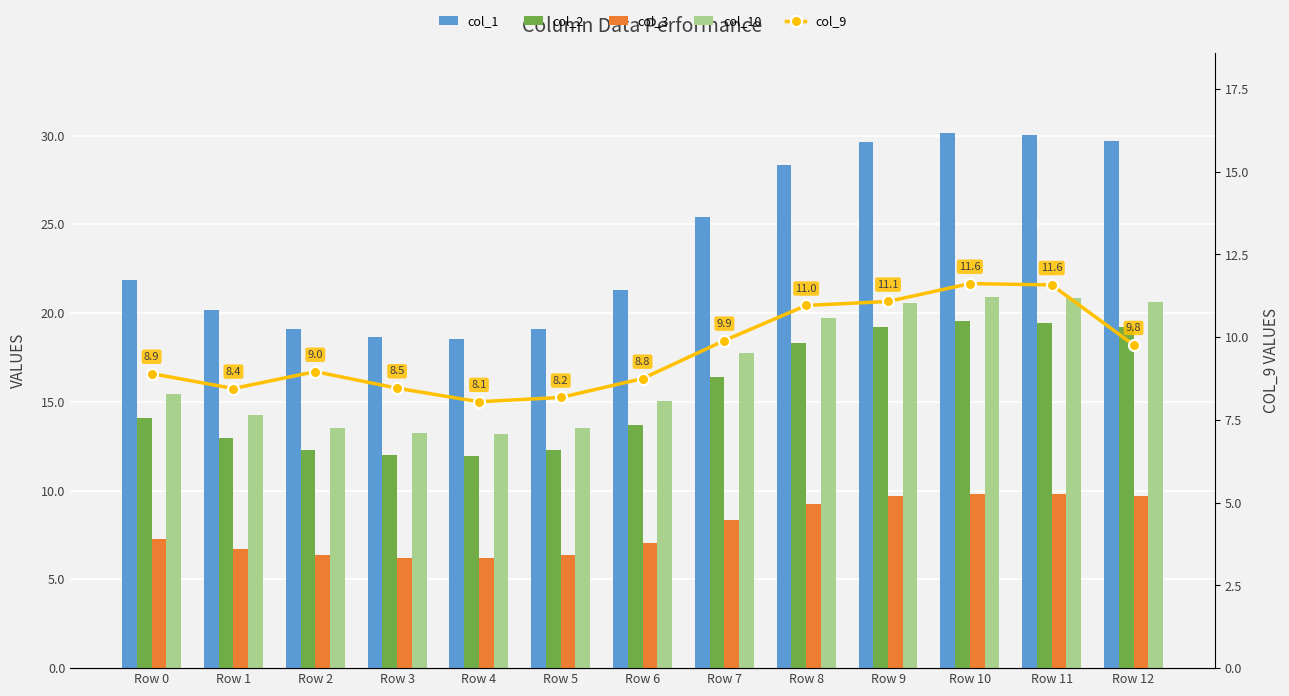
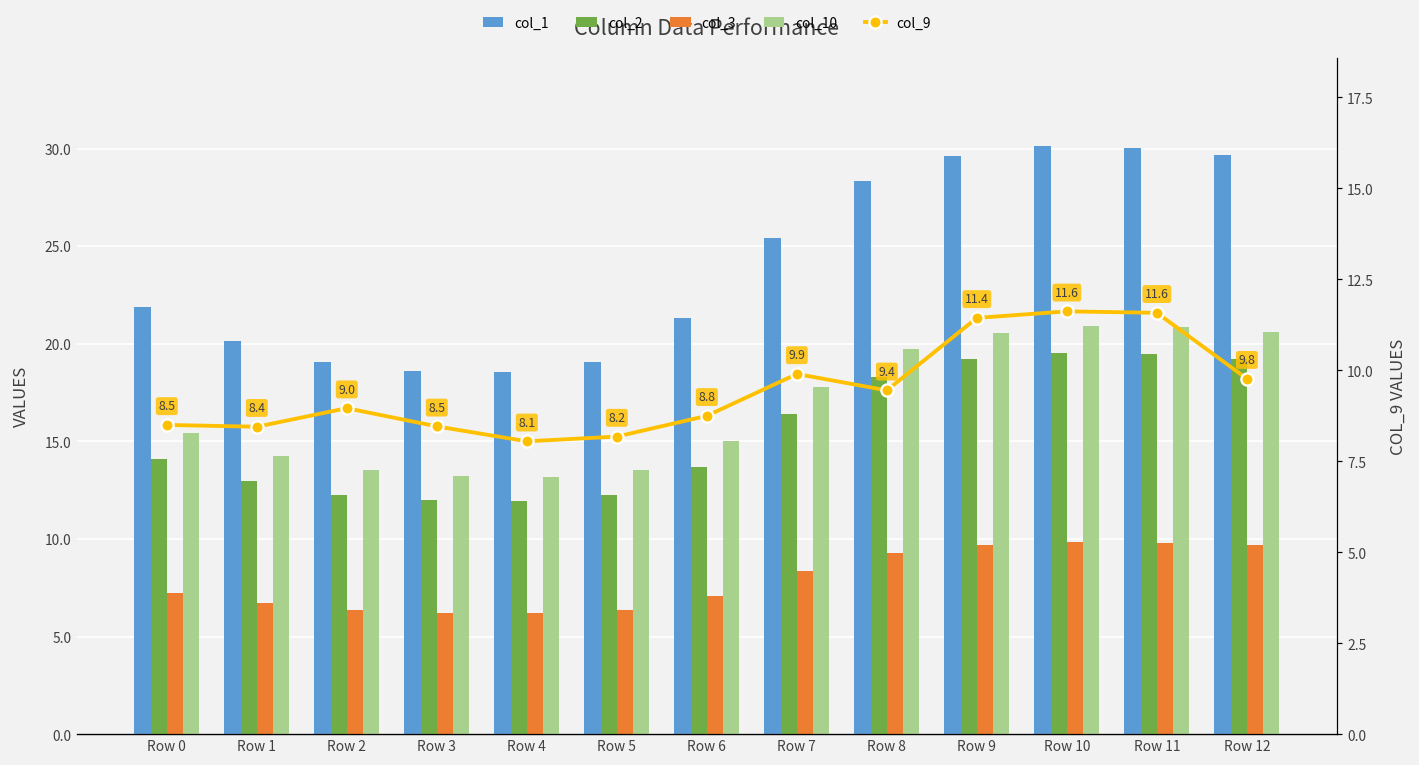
  {
    "col_9": {
-     "Row 0": 8.9,
-     "Row 8": 11.0,
-     "Row 9": 11.1
+     "Row 0": 8.5,
+     "Row 8": 9.4,
+     "Row 9": 11.4
    }
  }
